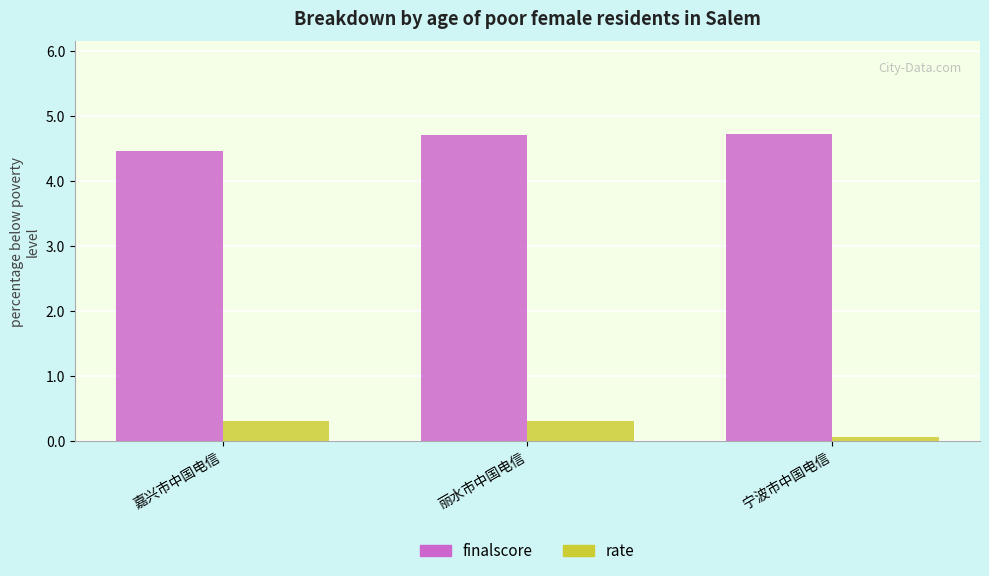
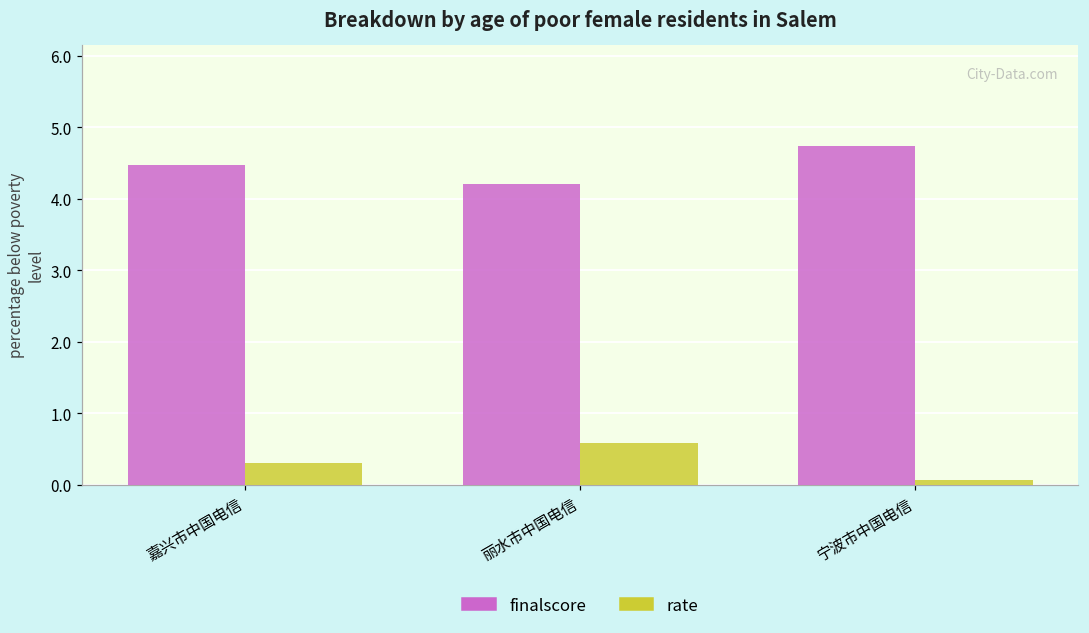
  {
    "finalscore": {
      "嘉兴市中国电信": 4.5,
-     "丽水市中国电信": 4.7,
+     "丽水市中国电信": 4.2,
      "宁波市中国电信": 4.7
    },
    "rate": {
      "嘉兴市中国电信": 0.3,
-     "丽水市中国电信": 0.3,
+     "丽水市中国电信": 0.6,
      "宁波市中国电信": 0.1
    }
  }
